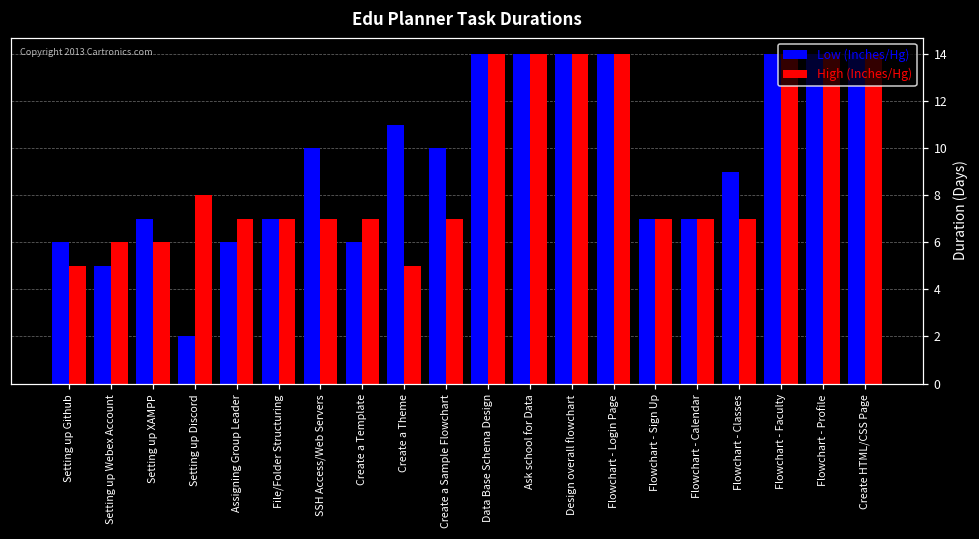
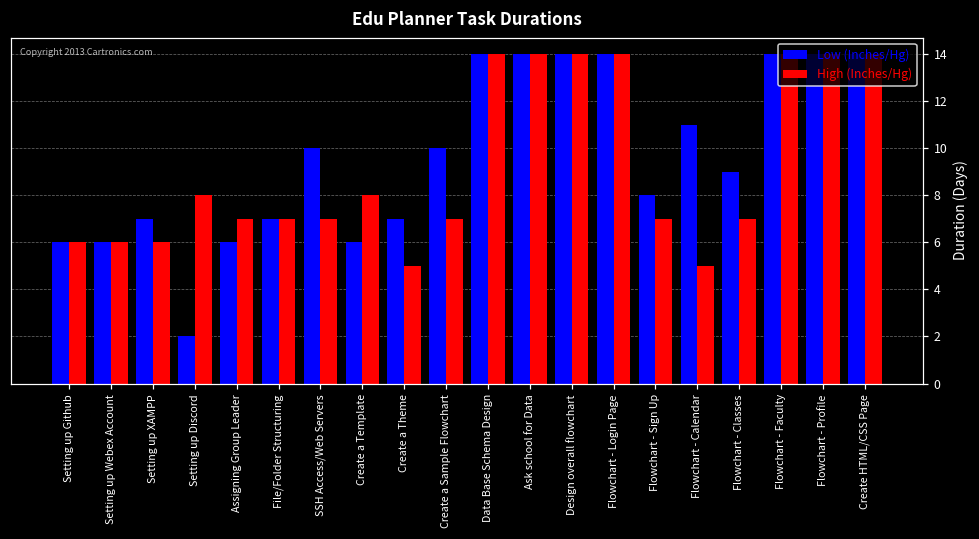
  {
    "Low (Inches/Hg)": {
      "Setting up Github": 6,
-     "Setting up Webex Account": 5,
+     "Setting up Webex Account": 6,
      "Setting up XAMPP": 7,
      "Setting up Discord": 2,
      "Assigning Group Leader": 6,
      "File/Folder Structuring": 7,
      "SSH Access/Web Servers": 10,
      "Create a Template": 6,
-     "Create a Theme": 11,
+     "Create a Theme": 7,
      "Create a Sample Flowchart": 10,
      "Data Base Schema Design": 14,
      "Ask school for Data": 14,
      "Design overall flowchart": 14,
      "Flowchart - Login Page": 14,
-     "Flowchart - Sign Up": 7,
-     "Flowchart - Calendar": 7,
+     "Flowchart - Sign Up": 8,
+     "Flowchart - Calendar": 11,
      "Flowchart - Classes": 9,
      "Flowchart - Faculty": 14
    },
    "High (Inches/Hg)": {
-     "Setting up Github": 5,
+     "Setting up Github": 6,
      "Setting up Webex Account": 6,
      "Setting up XAMPP": 6,
      "Setting up Discord": 8,
      "Assigning Group Leader": 7,
      "File/Folder Structuring": 7,
      "SSH Access/Web Servers": 7,
-     "Create a Template": 7,
+     "Create a Template": 8,
      "Create a Theme": 5,
      "Create a Sample Flowchart": 7,
      "Data Base Schema Design": 14,
      "Ask school for Data": 14,
      "Design overall flowchart": 14,
      "Flowchart - Login Page": 14,
      "Flowchart - Sign Up": 7,
-     "Flowchart - Calendar": 7,
+     "Flowchart - Calendar": 5,
      "Flowchart - Classes": 7
    }
  }
